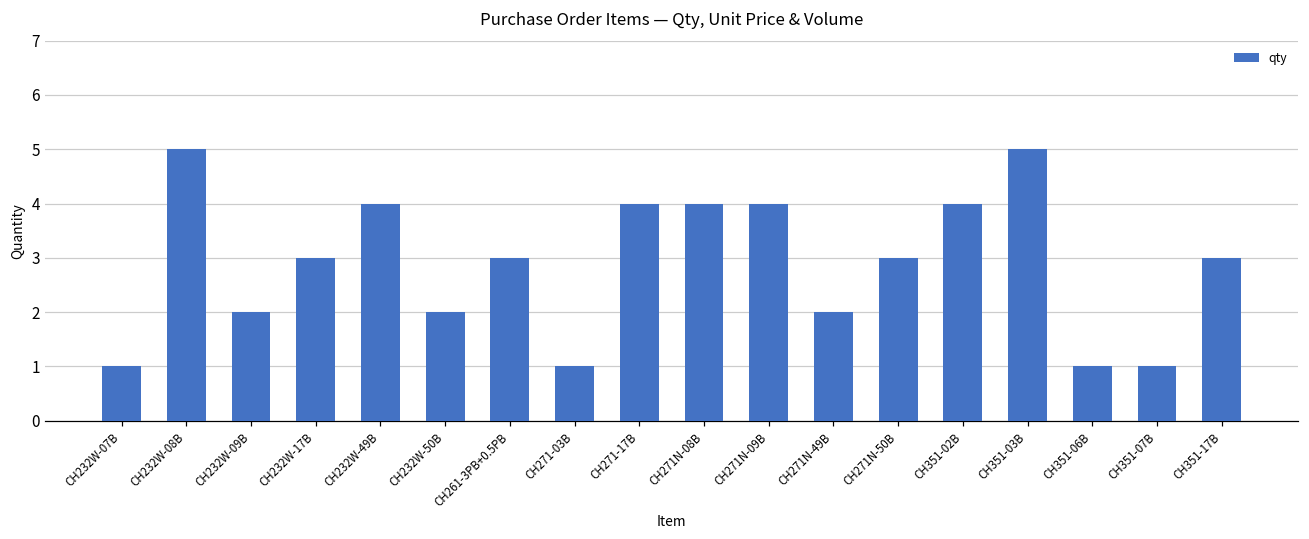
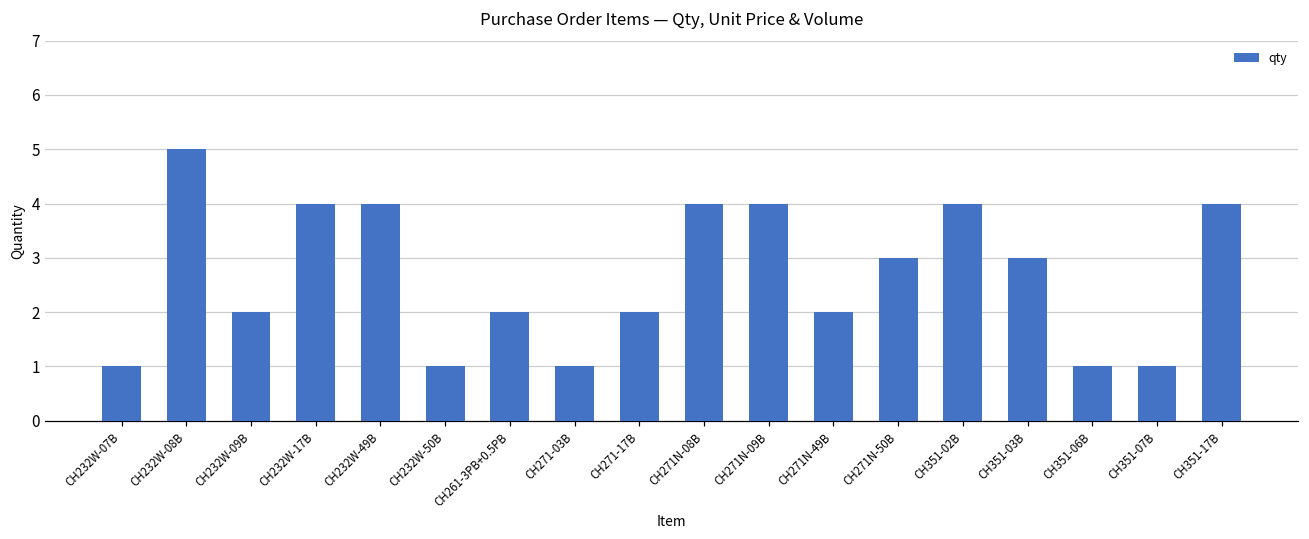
  {
    "CH232W-07B": 1,
    "CH232W-08B": 5,
    "CH232W-09B": 2,
-   "CH232W-17B": 3,
+   "CH232W-17B": 4,
    "CH232W-49B": 4,
-   "CH232W-50B": 2,
-   "CH261-3PB+0.5PB": 3,
+   "CH232W-50B": 1,
+   "CH261-3PB+0.5PB": 2,
    "CH271-03B": 1,
-   "CH271-17B": 4,
+   "CH271-17B": 2,
    "CH271N-08B": 4,
    "CH271N-09B": 4,
    "CH271N-49B": 2,
    "CH271N-50B": 3,
    "CH351-02B": 4,
-   "CH351-03B": 5,
+   "CH351-03B": 3,
    "CH351-06B": 1,
    "CH351-07B": 1,
-   "CH351-17B": 3
+   "CH351-17B": 4
  }
